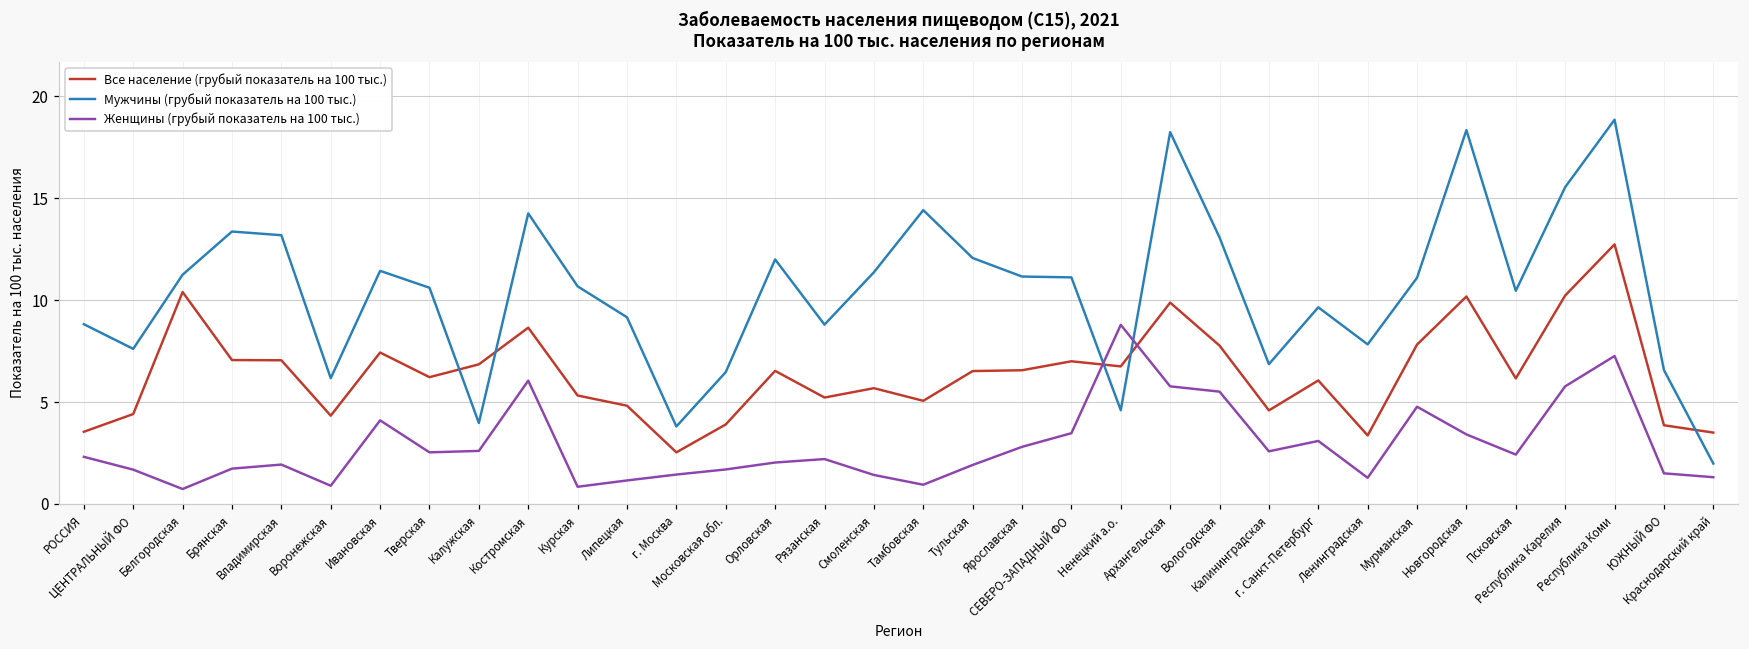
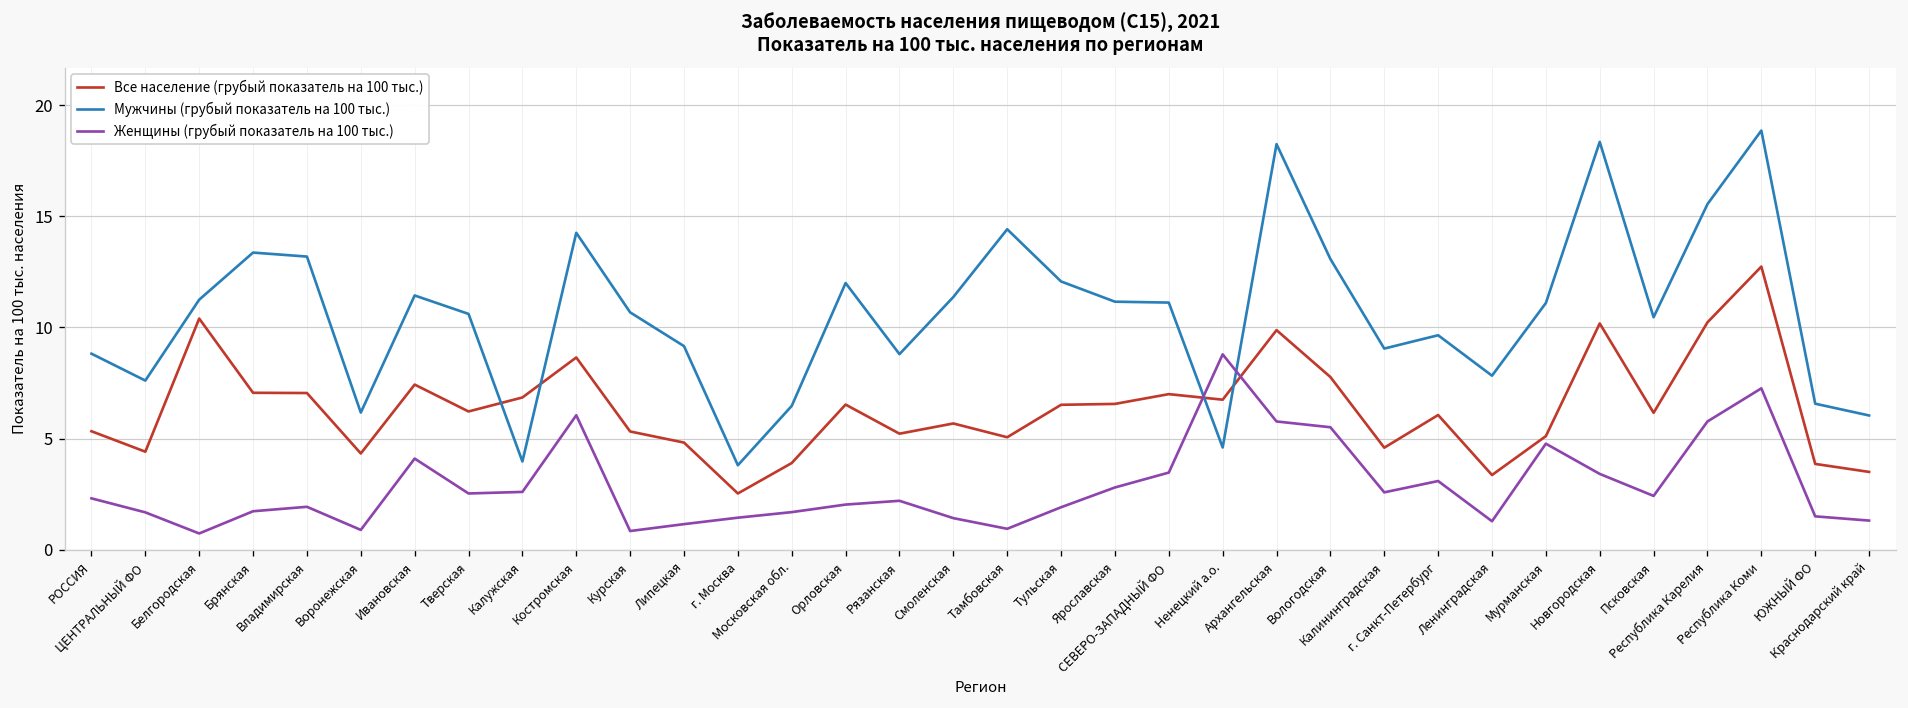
  {
    "Все население (грубый показатель на 100 тыс.)": {
-     "РОССИЯ": 3.5,
+     "РОССИЯ": 5.3,
      "ЦЕНТРАЛЬНЫЙ ФО": 4.4,
      "Белгородская": 10.4,
      "Брянская": 7.1,
      "Владимирская": 7.1,
      "Воронежская": 4.3,
      "Ивановская": 7.4,
      "Тверская": 6.2,
      "Калужская": 6.9,
      "Костромская": 8.7,
      "Курская": 5.3,
      "Липецкая": 4.8,
      "г. Москва": 2.5,
      "Московская обл.": 3.9,
      "Орловская": 6.5,
      "Рязанская": 5.2,
      "Смоленская": 5.7,
      "Тамбовская": 5.1,
      "Тульская": 6.5,
      "Ярославская": 6.6,
      "СЕВЕРО-ЗАПАДНЫЙ ФО": 7.0,
      "Ненецкий а.о.": 6.8,
      "Архангельская": 9.9,
      "Вологодская": 7.8,
      "Калининградская": 4.6,
      "г. Санкт-Петербург": 6.1,
      "Ленинградская": 3.4,
-     "Мурманская": 7.8,
+     "Мурманская": 5.1,
      "Новгородская": 10.2,
      "Псковская": 6.2,
      "Республика Карелия": 10.2,
      "Республика Коми": 12.7,
      "ЮЖНЫЙ ФО": 3.9,
      "Краснодарский край": 3.5
    },
    "Мужчины (грубый показатель на 100 тыс.)": {
      "РОССИЯ": 8.8,
      "ЦЕНТРАЛЬНЫЙ ФО": 7.6,
      "Белгородская": 11.3,
      "Брянская": 13.4,
      "Владимирская": 13.2,
      "Воронежская": 6.2,
      "Ивановская": 11.4,
      "Тверская": 10.6,
      "Калужская": 4.0,
      "Костромская": 14.3,
      "Курская": 10.7,
      "Липецкая": 9.2,
      "г. Москва": 3.8,
      "Московская обл.": 6.5,
      "Орловская": 12.0,
      "Рязанская": 8.8,
      "Смоленская": 11.4,
      "Тамбовская": 14.4,
      "Тульская": 12.1,
      "Ярославская": 11.2,
      "СЕВЕРО-ЗАПАДНЫЙ ФО": 11.1,
      "Ненецкий а.о.": 4.6,
      "Архангельская": 18.3,
      "Вологодская": 13.1,
-     "Калининградская": 6.9,
+     "Калининградская": 9.1,
      "г. Санкт-Петербург": 9.7,
      "Ленинградская": 7.8,
      "Мурманская": 11.1,
      "Новгородская": 18.4,
      "Псковская": 10.5,
      "Республика Карелия": 15.6,
      "Республика Коми": 18.9,
      "ЮЖНЫЙ ФО": 6.6,
-     "Краснодарский край": 2.0
+     "Краснодарский край": 6.0
    },
    "Женщины (грубый показатель на 100 тыс.)": {
      "РОССИЯ": 2.3,
      "ЦЕНТРАЛЬНЫЙ ФО": 1.7,
      "Белгородская": 0.7,
      "Брянская": 1.7,
      "Владимирская": 1.9,
      "Воронежская": 0.9,
      "Ивановская": 4.1,
      "Тверская": 2.5,
      "Калужская": 2.6,
      "Костромская": 6.1,
      "Курская": 0.8,
      "Липецкая": 1.2,
      "г. Москва": 1.4,
      "Московская обл.": 1.7,
      "Орловская": 2.0,
      "Рязанская": 2.2,
      "Смоленская": 1.4,
      "Тамбовская": 0.9,
      "Тульская": 1.9,
      "Ярославская": 2.8,
      "СЕВЕРО-ЗАПАДНЫЙ ФО": 3.5,
      "Ненецкий а.о.": 8.8,
      "Архангельская": 5.8,
      "Вологодская": 5.5,
      "Калининградская": 2.6,
      "г. Санкт-Петербург": 3.1,
      "Ленинградская": 1.3,
      "Мурманская": 4.8,
      "Новгородская": 3.4,
      "Псковская": 2.4,
      "Республика Карелия": 5.8,
      "Республика Коми": 7.3,
      "ЮЖНЫЙ ФО": 1.5,
      "Краснодарский край": 1.3
    }
  }
